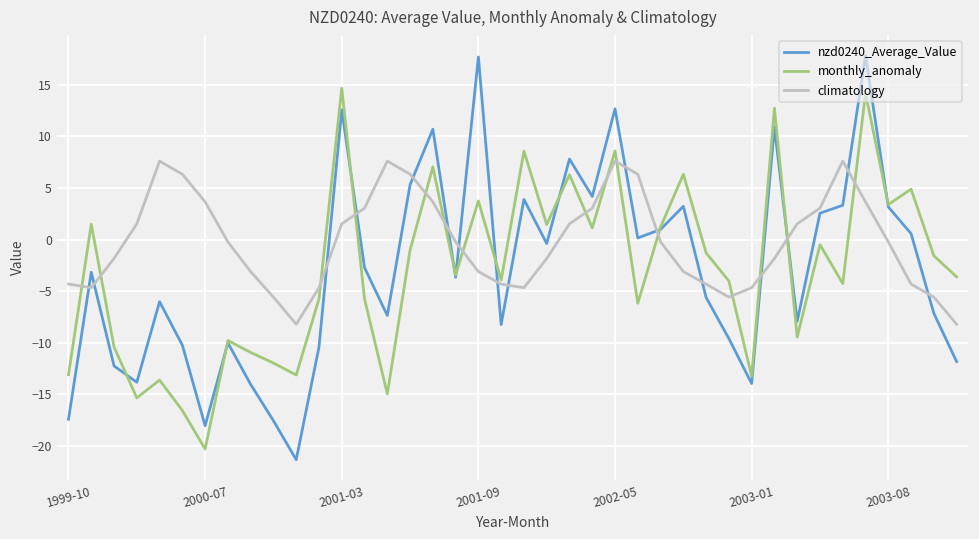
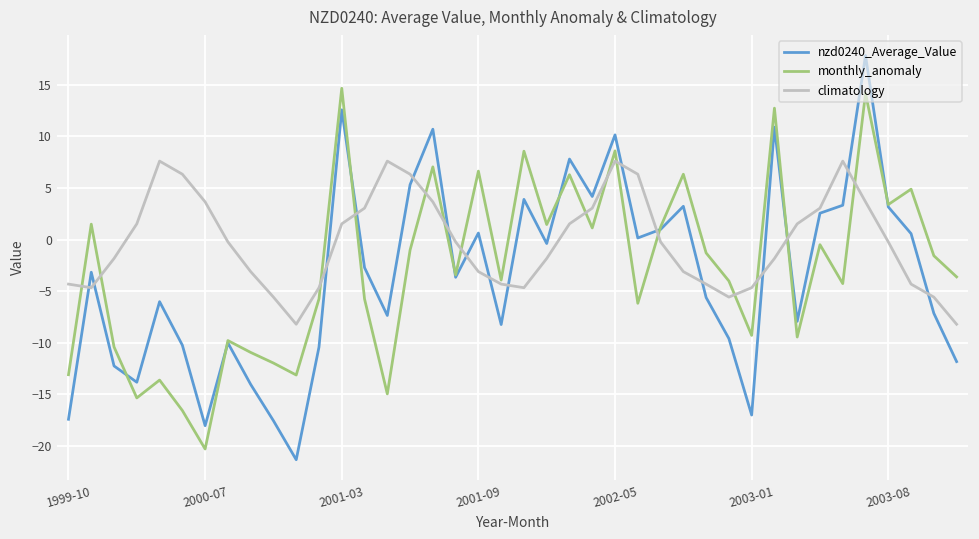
  {
    "nzd0240_Average_Value": {
      "1999-10": -17,
      "2000-07": -18,
      "2001-03": 13,
-     "2001-09": 18,
-     "2002-05": 13,
-     "2003-01": -14
+     "2001-09": 1,
+     "2002-05": 10,
+     "2003-01": -17
    },
    "monthly_anomaly": {
      "1999-10": -13,
      "2000-07": -20,
      "2001-03": 15,
-     "2001-09": 4,
+     "2001-09": 7,
      "2002-05": 9,
-     "2003-01": -13
+     "2003-01": -9
    },
    "climatology": {
      "1999-10": -4,
      "2000-07": 4,
      "2001-03": 2,
      "2001-09": -3,
      "2002-05": 8,
      "2003-01": -5,
      "2003-08": 0
    }
  }
